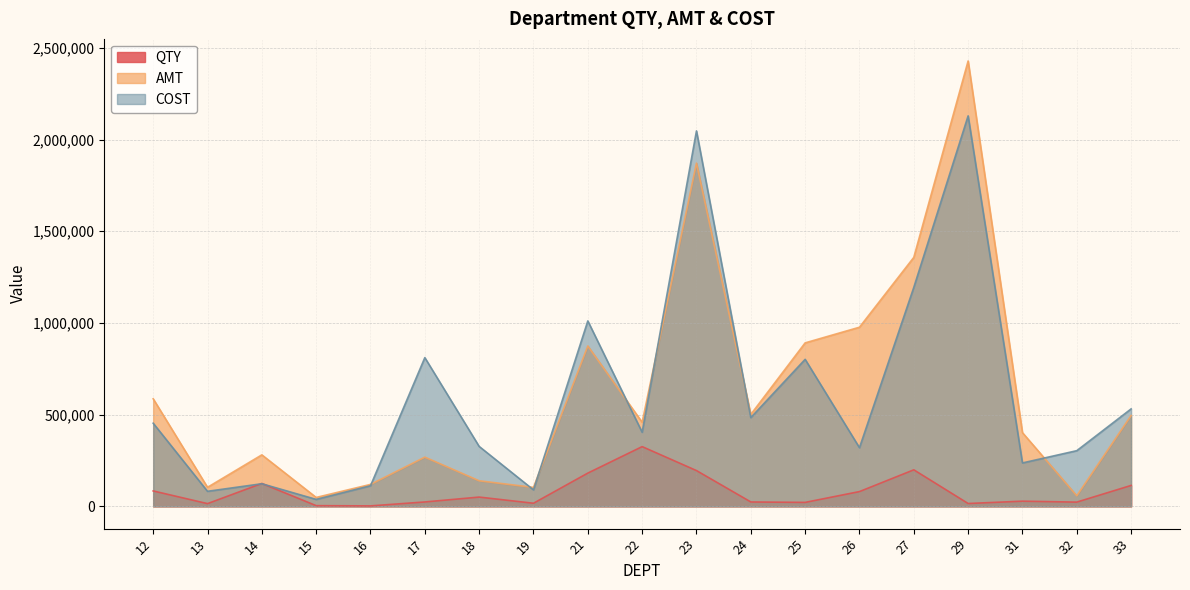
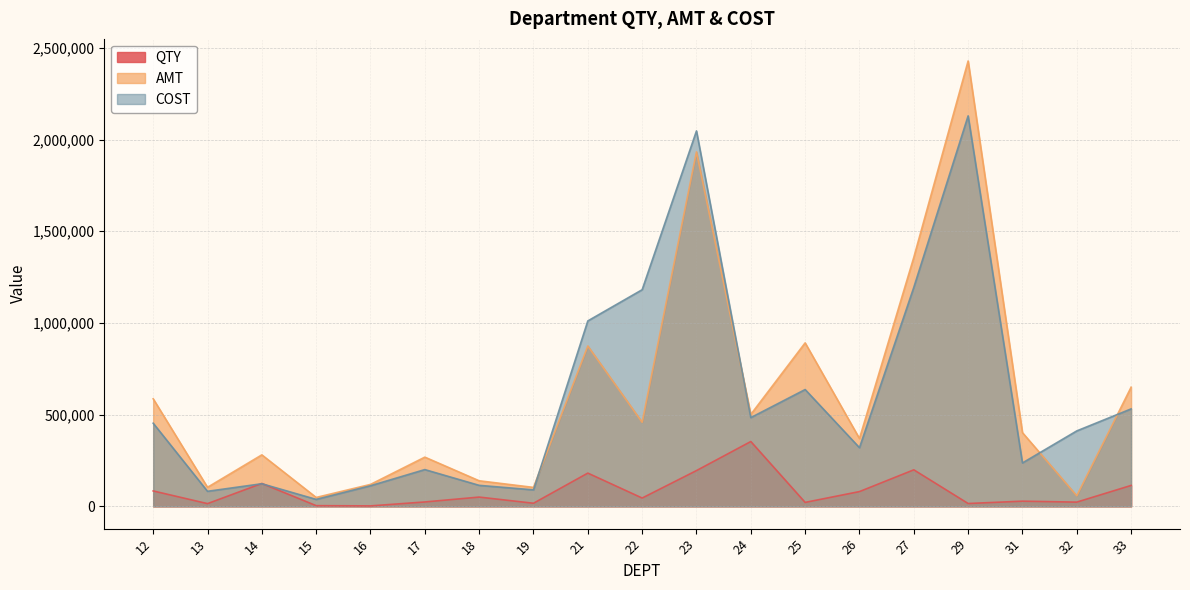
  {
    "QTY": {
      "12": "80,000",
      "13": "10,000",
      "15": "0",
      "16": "0",
      "17": "20,000",
      "18": "50,000",
      "19": "20,000",
      "21": "180,000",
-     "22": "330,000",
+     "22": "50,000",
      "23": "200,000",
-     "24": "20,000",
+     "24": "350,000",
      "25": "20,000",
      "26": "80,000",
      "27": "200,000",
      "29": "20,000",
      "31": "30,000",
      "32": "20,000",
      "33": "110,000"
    },
    "AMT": {
      "12": "590,000",
      "13": "100,000",
      "14": "280,000",
      "17": "270,000",
      "18": "140,000",
      "21": "870,000",
      "22": "460,000",
-     "23": "1,870,000",
+     "23": "1,930,000",
      "24": "500,000",
      "25": "890,000",
-     "26": "980,000",
+     "26": "370,000",
      "27": "1,360,000",
      "29": "2,430,000",
      "31": "400,000",
      "32": "60,000",
-     "33": "500,000"
+     "33": "650,000"
    },
    "COST": {
      "12": "450,000",
      "13": "80,000",
-     "17": "810,000",
-     "18": "330,000",
+     "17": "200,000",
+     "18": "110,000",
      "21": "1,010,000",
-     "22": "400,000",
+     "22": "1,180,000",
      "23": "2,050,000",
      "24": "480,000",
-     "25": "800,000",
+     "25": "640,000",
      "26": "320,000",
      "27": "1,190,000",
      "29": "2,130,000",
      "31": "240,000",
-     "32": "300,000",
+     "32": "410,000",
      "33": "530,000"
    }
  }
